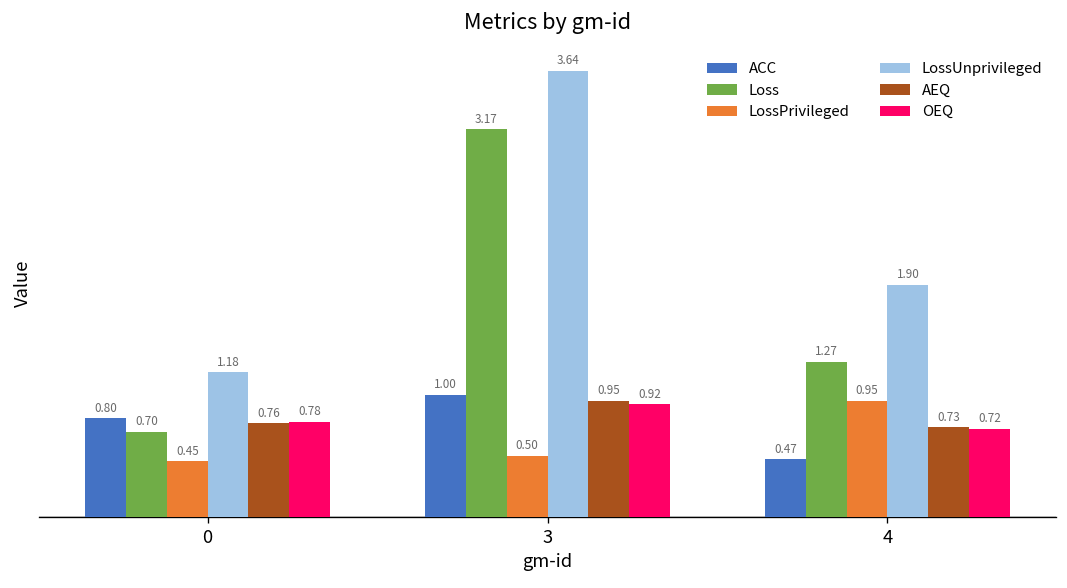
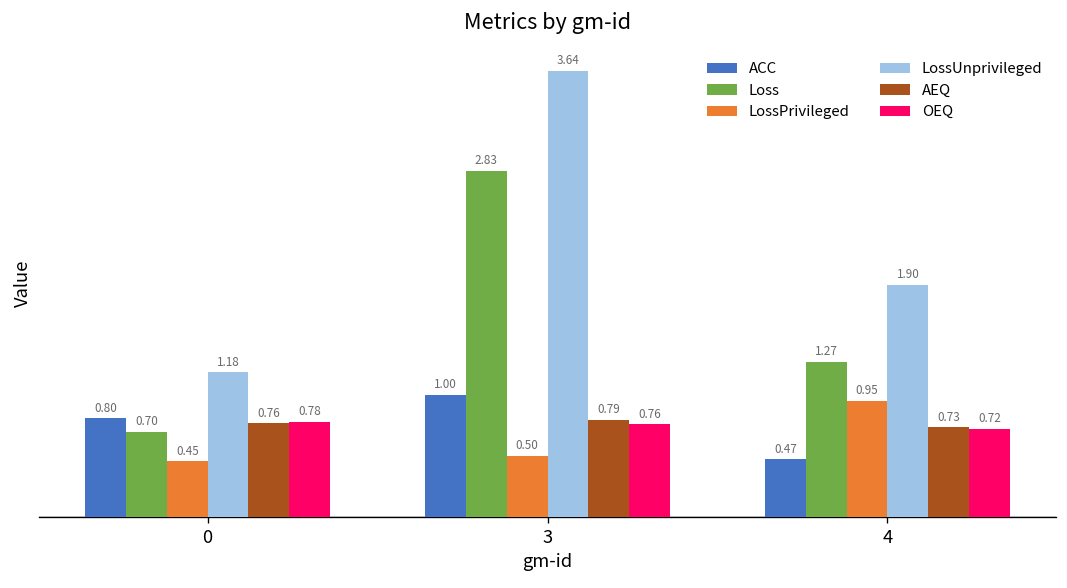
  {
    "ACC": {
      "0": 0.80,
      "3": 1.00,
      "4": 0.47
    },
    "Loss": {
      "0": 0.70,
-     "3": 3.17,
+     "3": 2.83,
      "4": 1.27
    },
    "LossPrivileged": {
      "0": 0.45,
      "3": 0.50,
      "4": 0.95
    },
    "LossUnprivileged": {
      "0": 1.18,
      "3": 3.64,
      "4": 1.90
    },
    "AEQ": {
      "0": 0.76,
-     "3": 0.95,
+     "3": 0.79,
      "4": 0.73
    },
    "OEQ": {
      "0": 0.78,
-     "3": 0.92,
+     "3": 0.76,
      "4": 0.72
    }
  }
